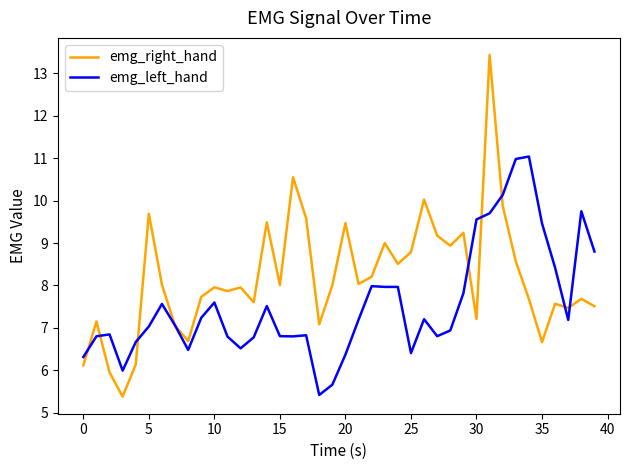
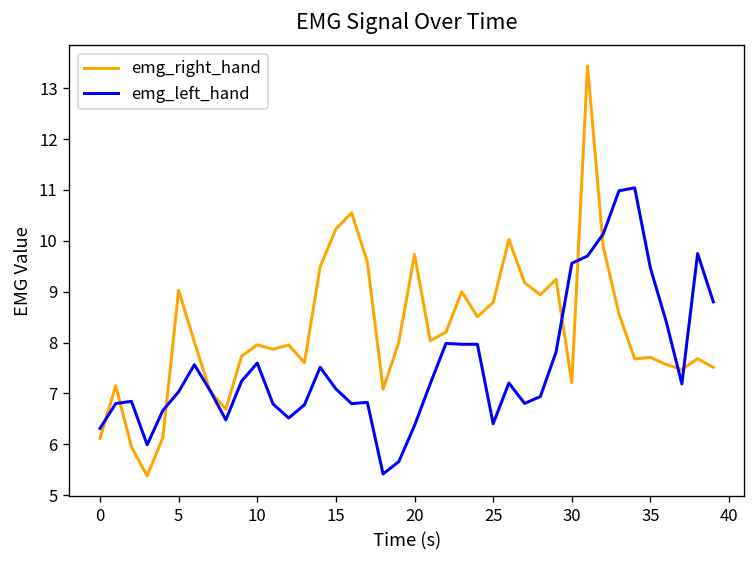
  {
    "emg_right_hand": {
      "0": 6.1,
-     "5": 9.7,
+     "5": 9.0,
      "10": 8.0,
-     "15": 8.0,
-     "20": 9.5,
+     "15": 10.2,
+     "20": 9.7,
      "25": 8.8,
      "30": 7.2,
-     "35": 6.7
+     "35": 7.7
    },
    "emg_left_hand": {
      "0": 6.3,
      "5": 7.0,
      "10": 7.6,
-     "15": 6.8,
+     "15": 7.1,
      "20": 6.4,
      "25": 6.4,
      "30": 9.6,
      "35": 9.5
    }
  }
